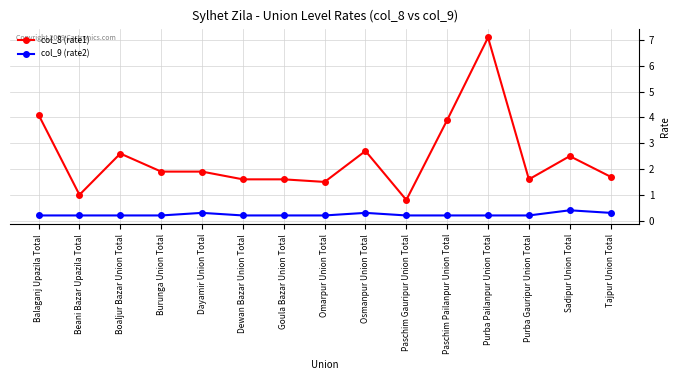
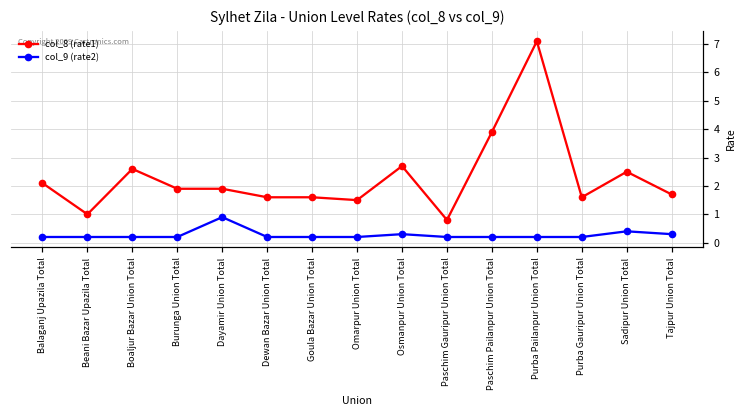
  {
    "col_8 (rate1)": {
-     "Balaganj Upazila Total": 4.1,
+     "Balaganj Upazila Total": 2.1,
      "Beani Bazar Upazila Total": 1.0,
      "Boaljur Bazar Union Total": 2.6,
      "Burunga Union Total": 1.9,
      "Dayamir Union Total": 1.9,
      "Dewan Bazar Union Total": 1.6,
      "Goula Bazar Union Total": 1.6,
      "Omarpur Union Total": 1.5,
      "Osmanpur Union Total": 2.7,
      "Paschim Gauripur Union Total": 0.8,
      "Paschim Pailanpur Union Total": 3.9,
      "Purba Pailanpur Union Total": 7.1,
      "Purba Gauripur Union Total": 1.6,
      "Sadipur Union Total": 2.5,
      "Tajpur Union Total": 1.7
    },
    "col_9 (rate2)": {
      "Balaganj Upazila Total": 0.2,
      "Beani Bazar Upazila Total": 0.2,
      "Boaljur Bazar Union Total": 0.2,
      "Burunga Union Total": 0.2,
-     "Dayamir Union Total": 0.3,
+     "Dayamir Union Total": 0.9,
      "Dewan Bazar Union Total": 0.2,
      "Goula Bazar Union Total": 0.2,
      "Omarpur Union Total": 0.2,
      "Osmanpur Union Total": 0.3,
      "Paschim Gauripur Union Total": 0.2,
      "Paschim Pailanpur Union Total": 0.2,
      "Purba Pailanpur Union Total": 0.2,
      "Purba Gauripur Union Total": 0.2,
      "Sadipur Union Total": 0.4,
      "Tajpur Union Total": 0.3
    }
  }
